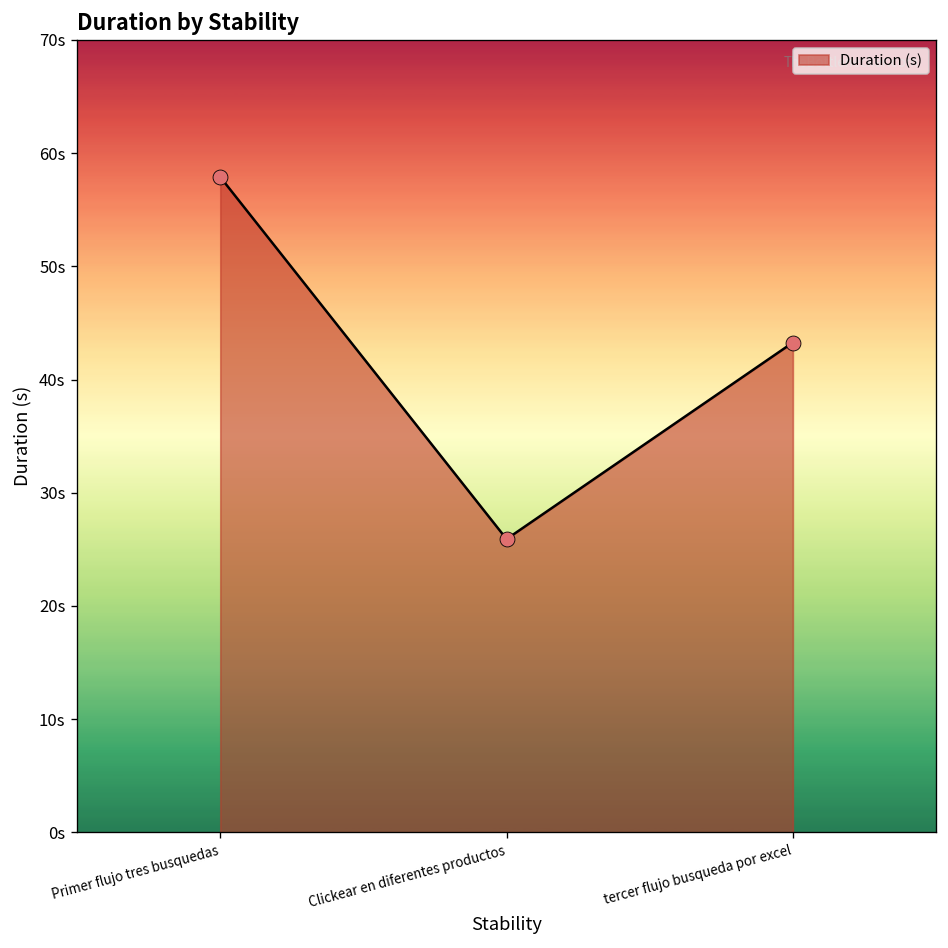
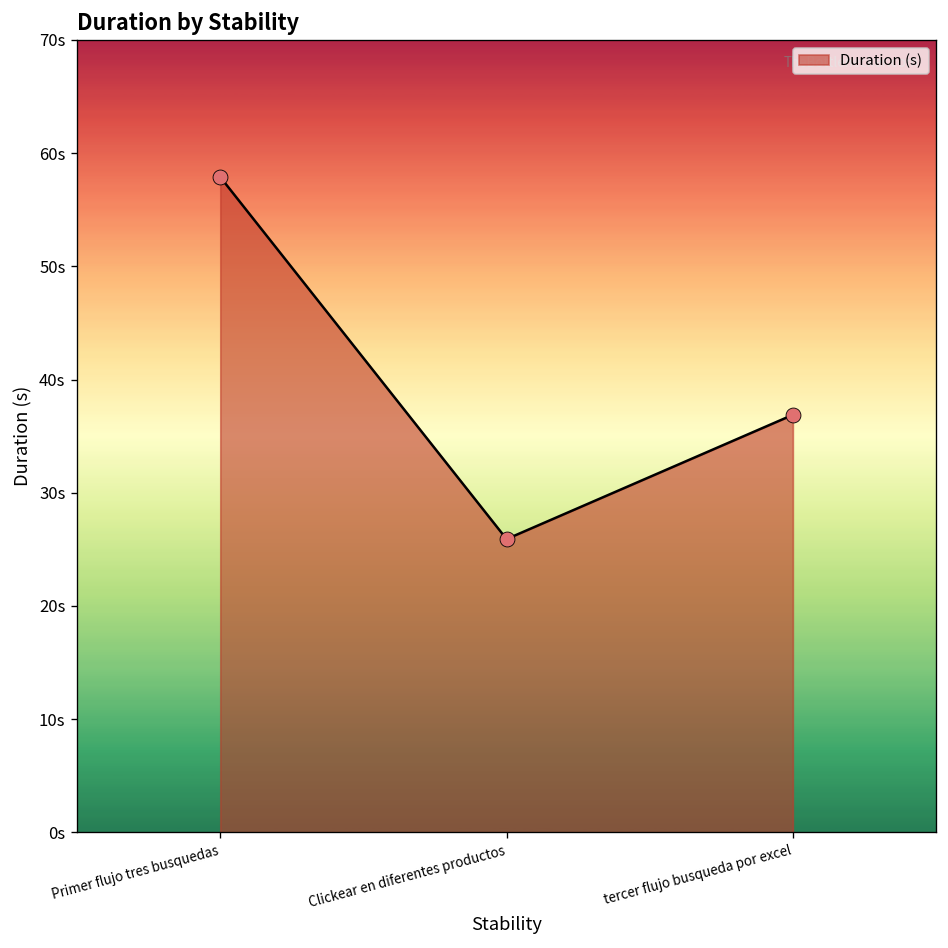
  {
    "Primer flujo tres busquedas": "58s",
    "Clickear en diferentes productos": "26s",
-   "tercer flujo busqueda por excel": "43s"
+   "tercer flujo busqueda por excel": "37s"
  }
